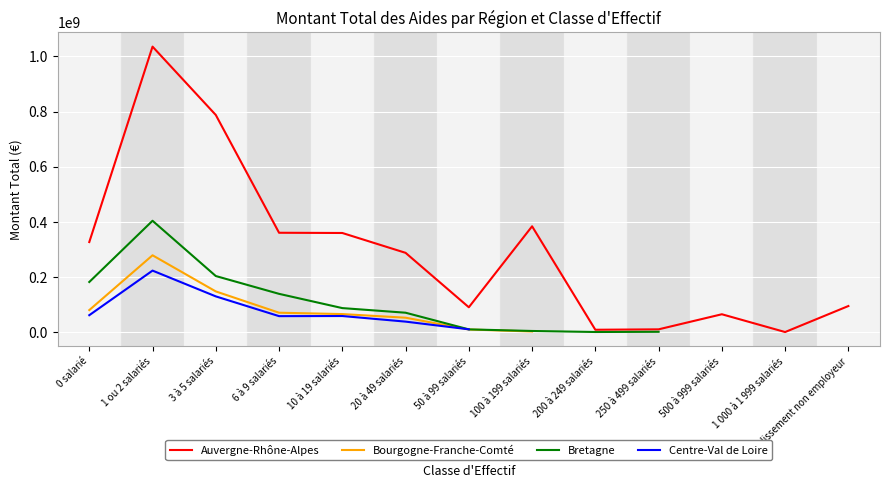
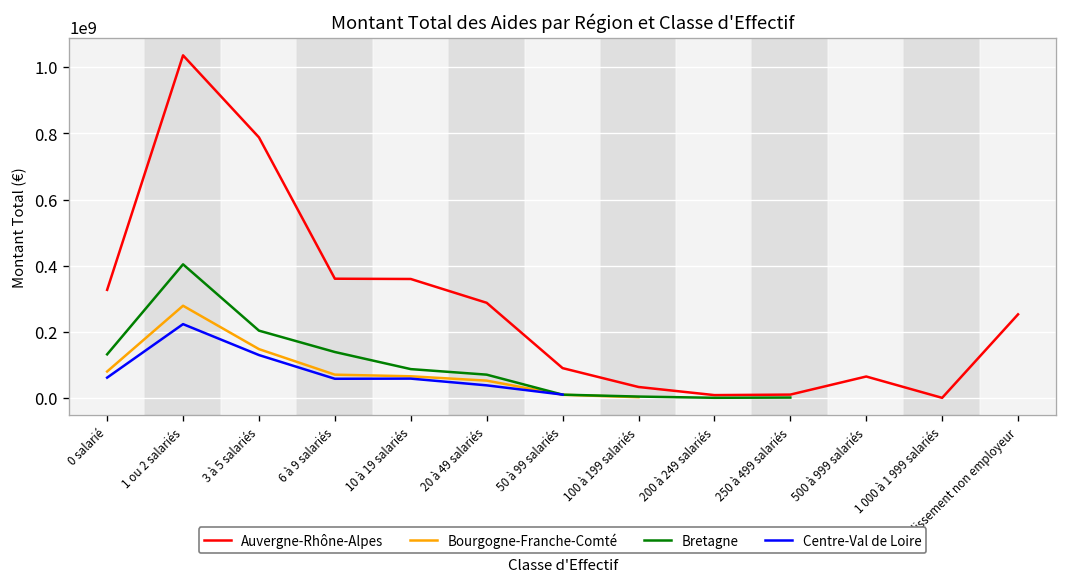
  {
    "Auvergne-Rhône-Alpes": {
      "0 salarié": 330000000,
      "1 ou 2 salariés": 1040000000,
      "3 à 5 salariés": 790000000,
      "6 à 9 salariés": 360000000,
      "10 à 19 salariés": 360000000,
      "20 à 49 salariés": 290000000,
      "50 à 99 salariés": 90000000,
-     "100 à 199 salariés": 380000000,
+     "100 à 199 salariés": 30000000,
      "500 à 999 salariés": 70000000,
      "1 000 à 1 999 salariés": 0,
-     "Etablissement non employeur": 100000000
+     "Etablissement non employeur": 250000000
    },
    "Bourgogne-Franche-Comté": {
      "0 salarié": 80000000,
      "1 ou 2 salariés": 280000000,
      "3 à 5 salariés": 150000000,
      "6 à 9 salariés": 70000000,
      "20 à 49 salariés": 50000000
    },
    "Bretagne": {
-     "0 salarié": 180000000,
+     "0 salarié": 130000000,
      "1 ou 2 salariés": 400000000,
      "3 à 5 salariés": 200000000,
      "6 à 9 salariés": 140000000,
      "10 à 19 salariés": 90000000,
      "20 à 49 salariés": 70000000
    },
    "Centre-Val de Loire": {
      "0 salarié": 60000000,
      "1 ou 2 salariés": 220000000,
      "3 à 5 salariés": 130000000,
      "6 à 9 salariés": 60000000,
      "20 à 49 salariés": 40000000
    }
  }
